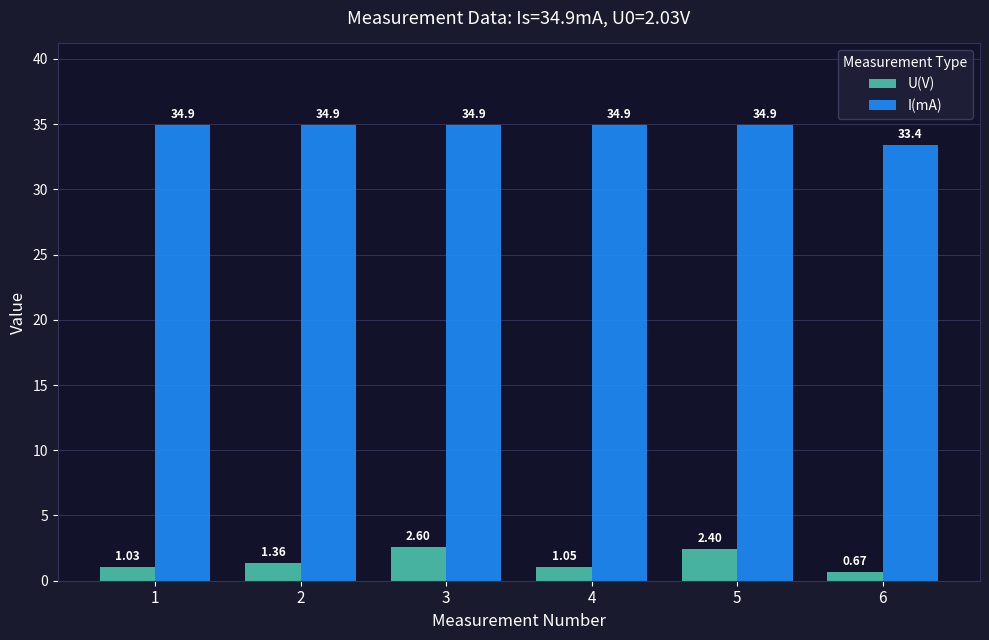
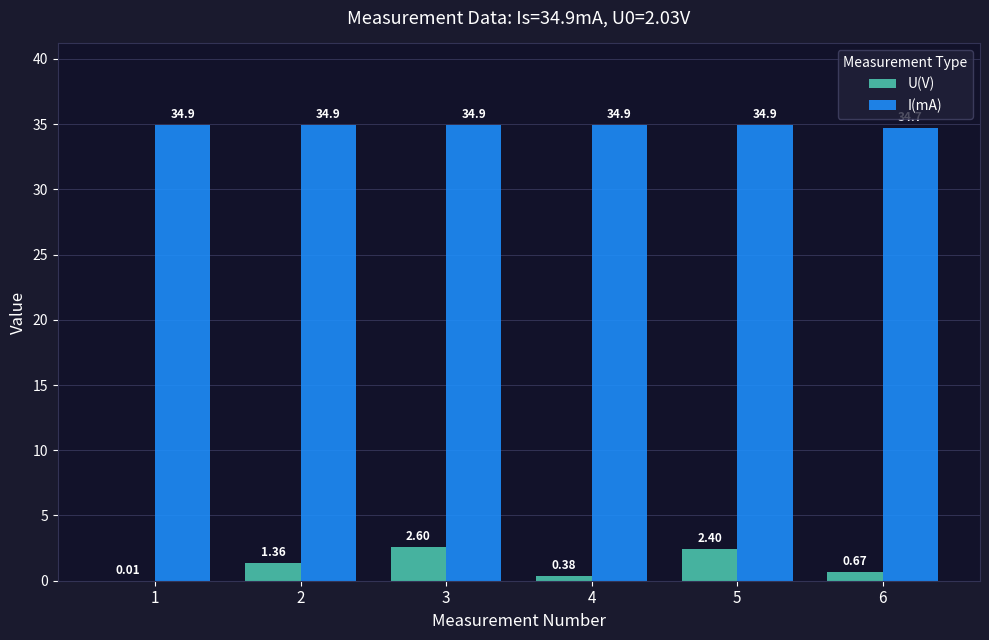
  {
    "U(V)": {
-     "1": 1.03,
+     "1": 0.01,
      "2": 1.36,
      "3": 2.60,
-     "4": 1.05,
+     "4": 0.38,
      "5": 2.40,
      "6": 0.67
    },
    "I(mA)": {
-     "6": 33.4
+     "6": 34.7
    }
  }
